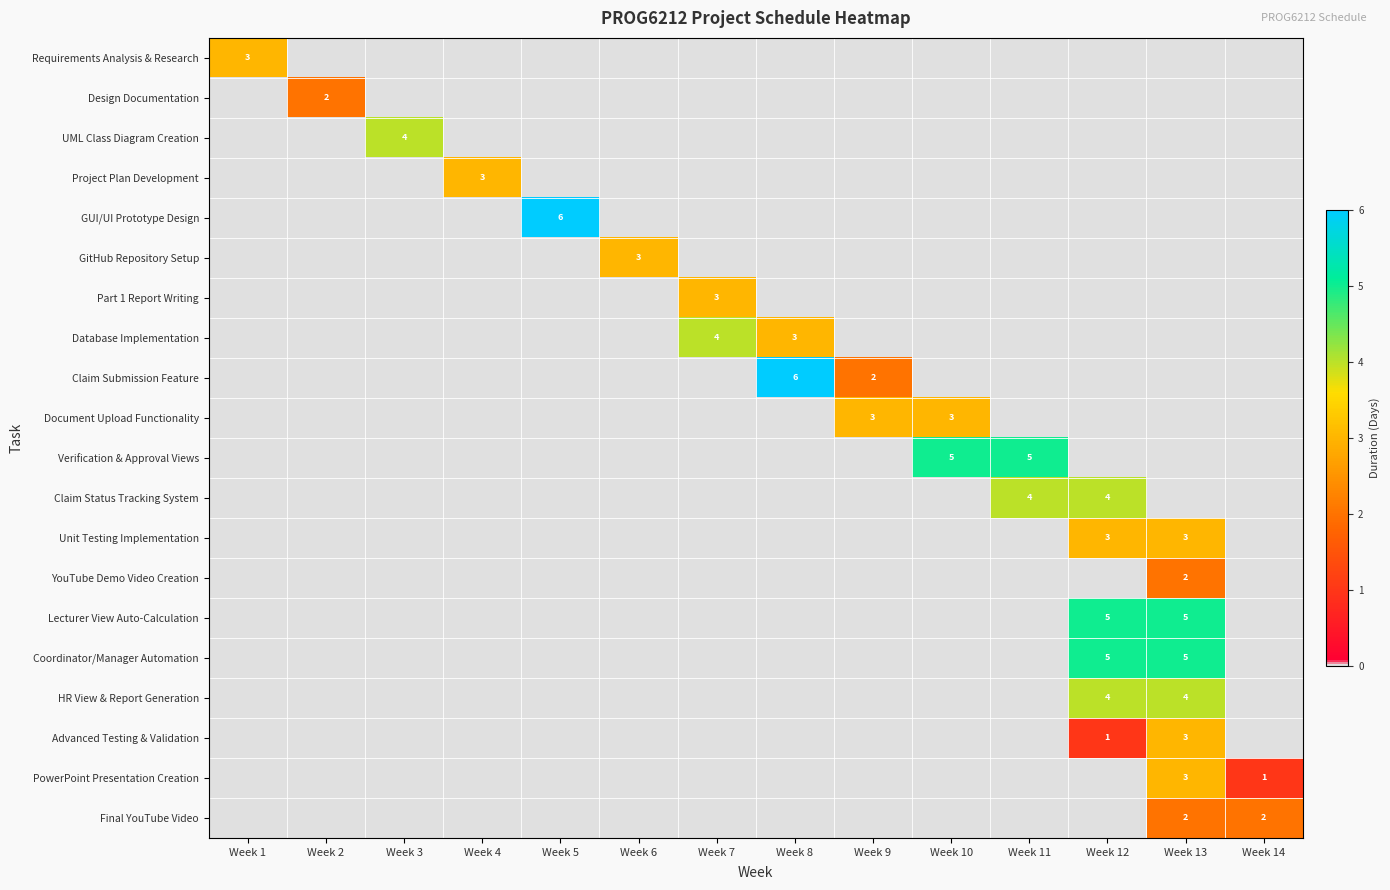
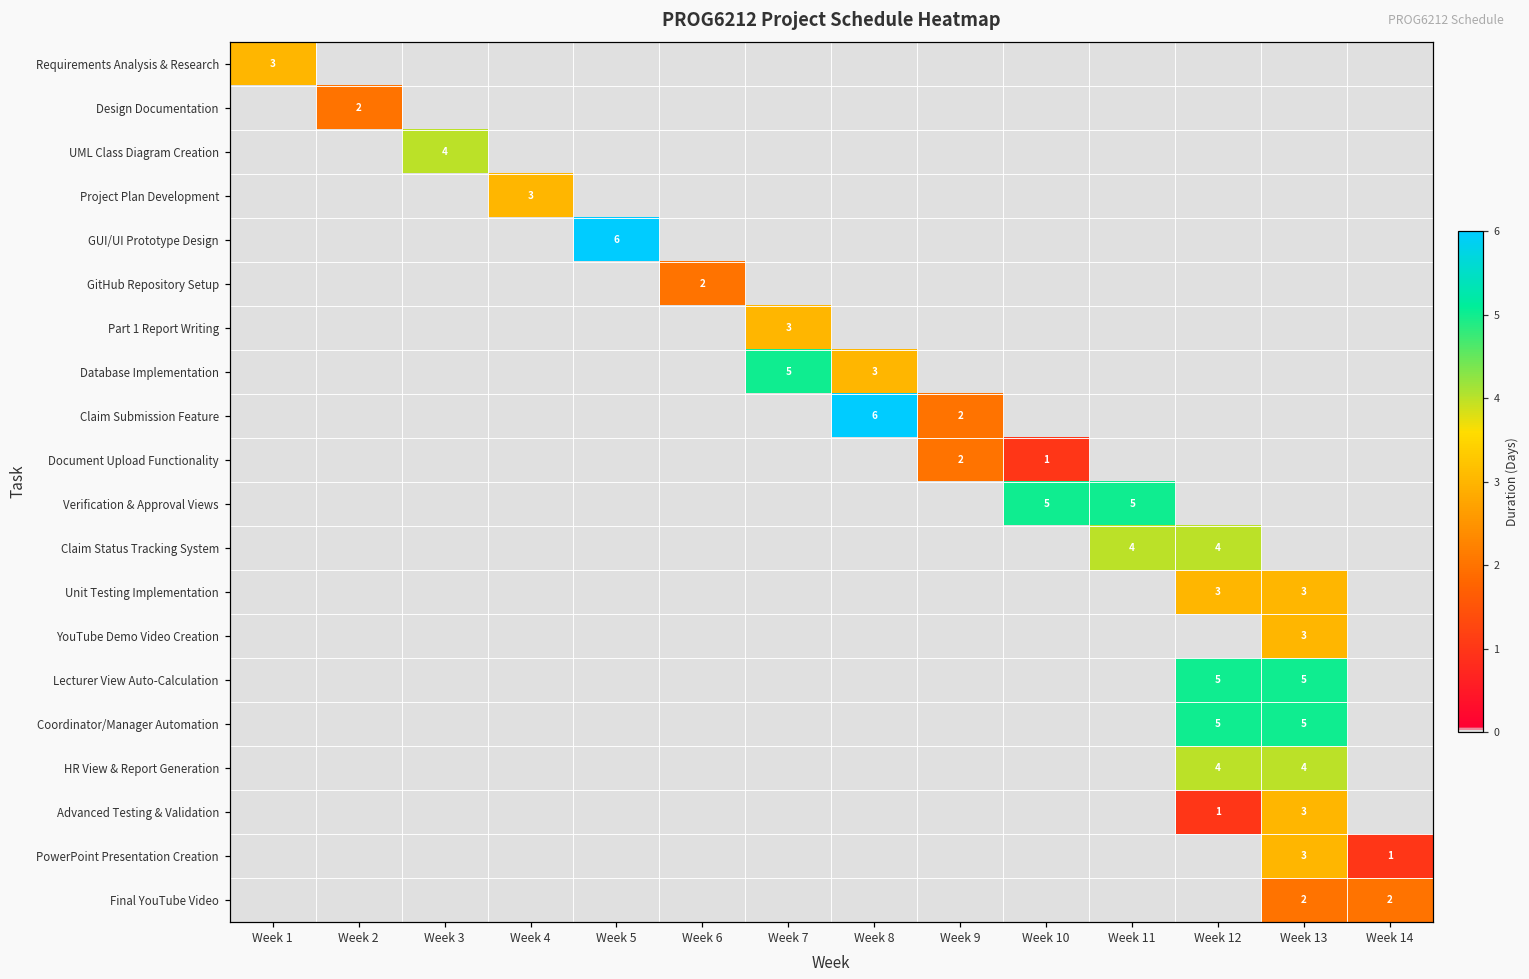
  {
    "Requirements Analysis & Research": {
      "Week 1": 3
    },
    "Design Documentation": {
      "Week 2": 2
    },
    "UML Class Diagram Creation": {
      "Week 3": 4
    },
    "Project Plan Development": {
      "Week 4": 3
    },
    "GUI/UI Prototype Design": {
      "Week 5": 6
    },
    "GitHub Repository Setup": {
-     "Week 6": 3
+     "Week 6": 2
    },
    "Part 1 Report Writing": {
      "Week 7": 3
    },
    "Database Implementation": {
-     "Week 7": 4,
+     "Week 7": 5,
      "Week 8": 3
    },
    "Claim Submission Feature": {
      "Week 8": 6,
      "Week 9": 2
    },
    "Document Upload Functionality": {
-     "Week 9": 3,
-     "Week 10": 3
+     "Week 9": 2,
+     "Week 10": 1
    },
    "Verification & Approval Views": {
      "Week 10": 5,
      "Week 11": 5
    },
    "Claim Status Tracking System": {
      "Week 11": 4,
      "Week 12": 4
    },
    "Unit Testing Implementation": {
      "Week 12": 3,
      "Week 13": 3
    },
    "YouTube Demo Video Creation": {
-     "Week 13": 2
+     "Week 13": 3
    },
    "Lecturer View Auto-Calculation": {
      "Week 12": 5,
      "Week 13": 5
    },
    "Coordinator/Manager Automation": {
      "Week 12": 5,
      "Week 13": 5
    },
    "HR View & Report Generation": {
      "Week 12": 4,
      "Week 13": 4
    },
    "Advanced Testing & Validation": {
      "Week 12": 1,
      "Week 13": 3
    },
    "PowerPoint Presentation Creation": {
      "Week 13": 3,
      "Week 14": 1
    },
    "Final YouTube Video": {
      "Week 13": 2,
      "Week 14": 2
    }
  }
